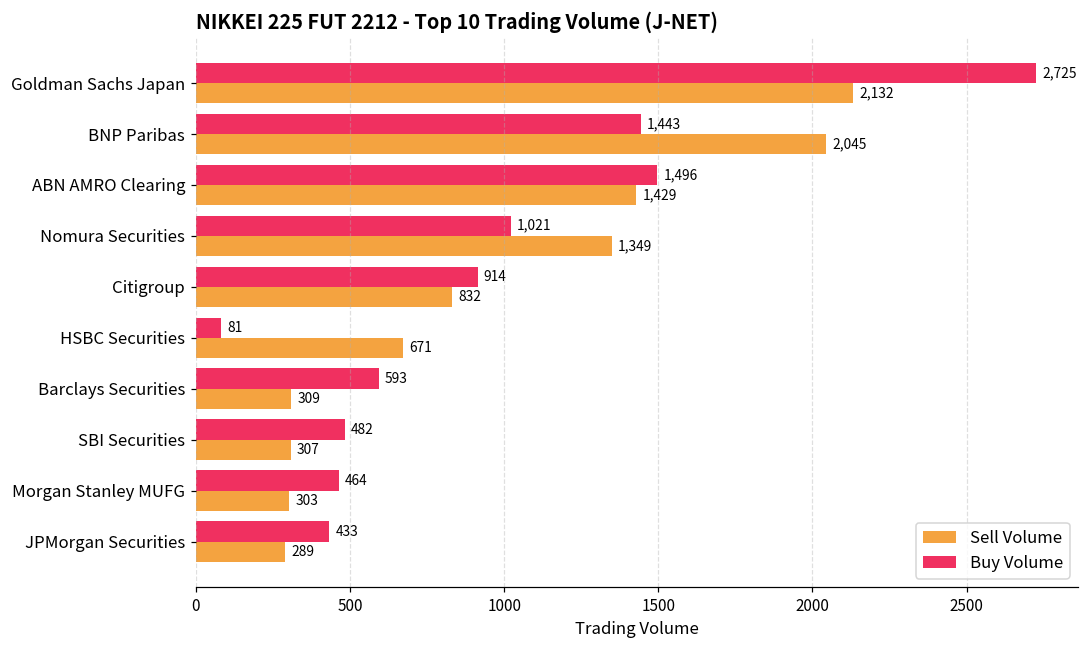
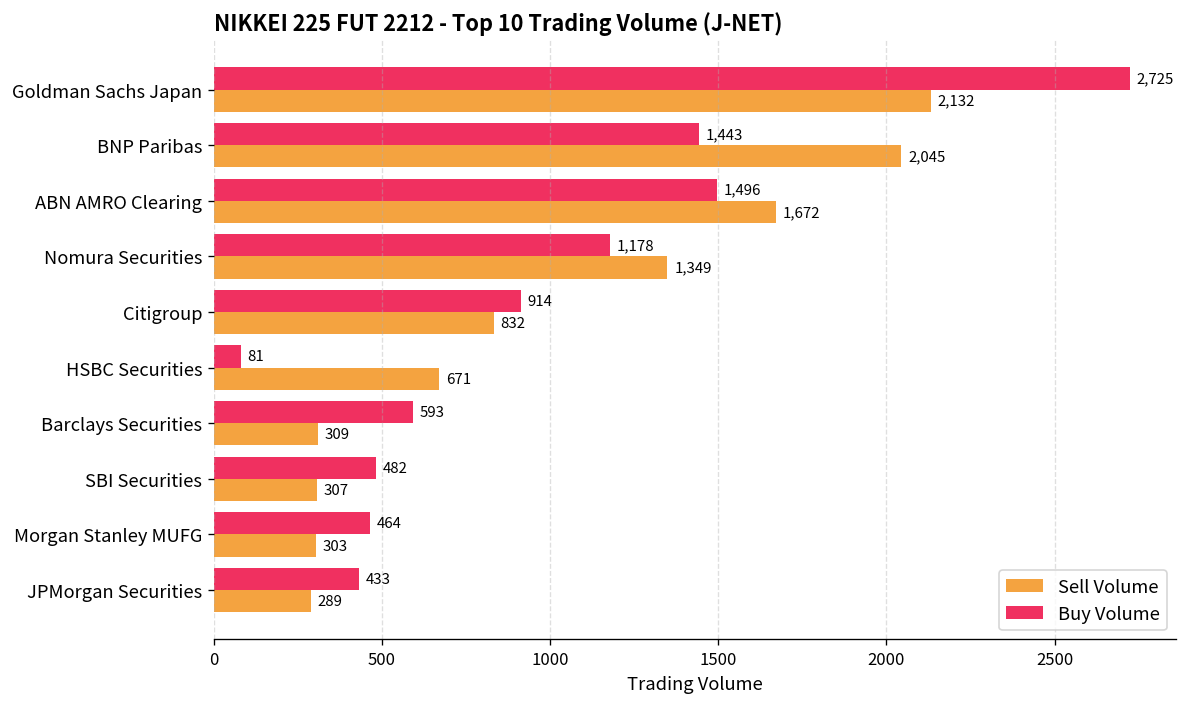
  {
    "Sell Volume": {
      "Goldman Sachs Japan": "2,132",
      "BNP Paribas": "2,045",
-     "ABN AMRO Clearing": "1,429",
+     "ABN AMRO Clearing": "1,672",
      "Nomura Securities": "1,349",
      "Citigroup": "832",
      "HSBC Securities": "671",
      "Barclays Securities": "309",
      "SBI Securities": "307",
      "Morgan Stanley MUFG": "303",
      "JPMorgan Securities": "289"
    },
    "Buy Volume": {
      "Goldman Sachs Japan": "2,725",
      "BNP Paribas": "1,443",
      "ABN AMRO Clearing": "1,496",
-     "Nomura Securities": "1,021",
+     "Nomura Securities": "1,178",
      "Citigroup": "914",
      "HSBC Securities": "81",
      "Barclays Securities": "593",
      "SBI Securities": "482",
      "Morgan Stanley MUFG": "464",
      "JPMorgan Securities": "433"
    }
  }
